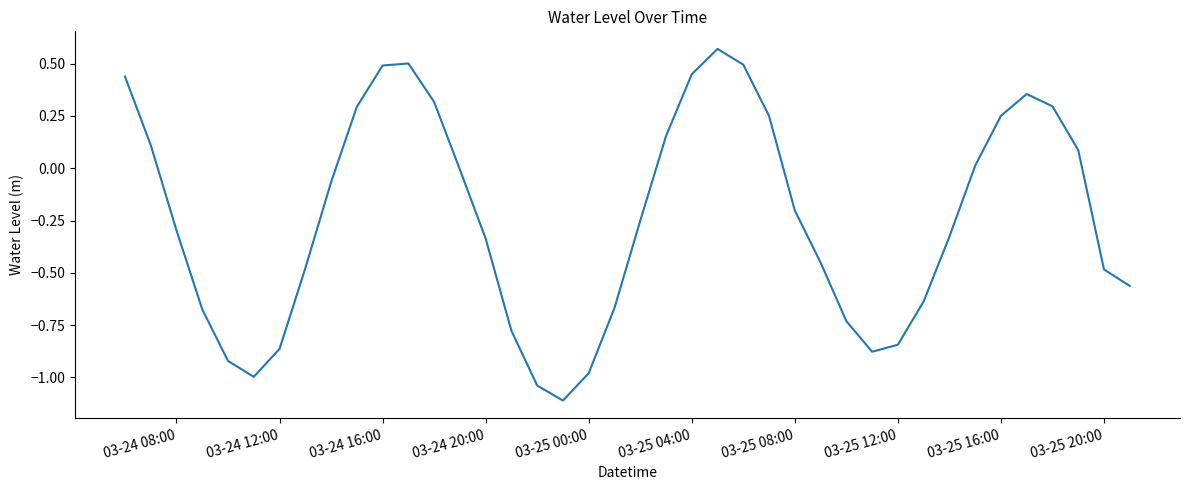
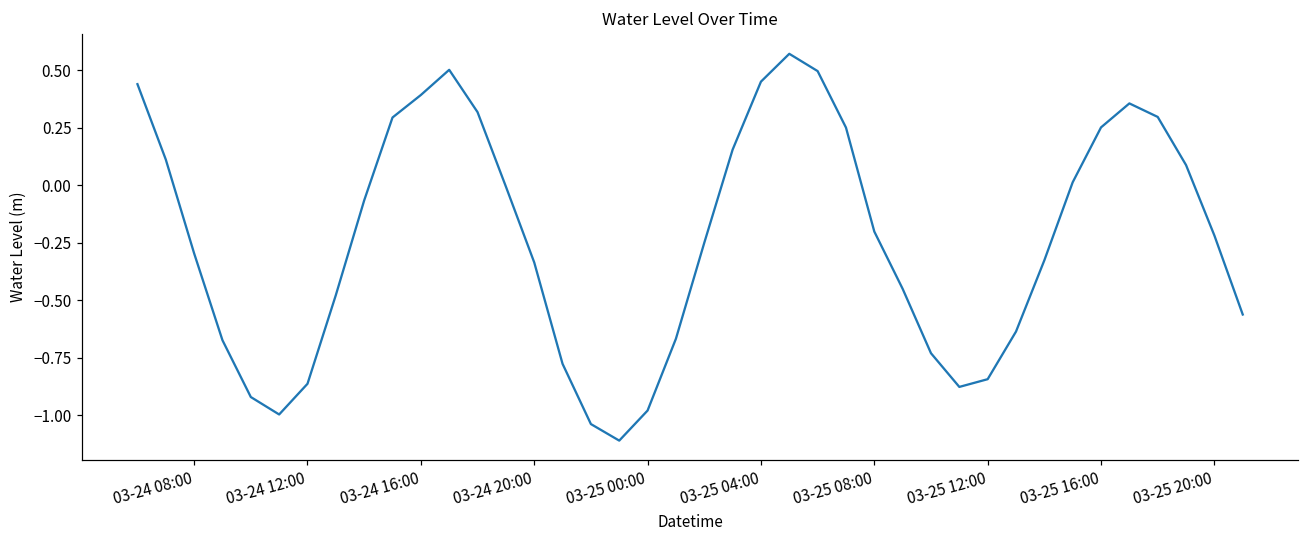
  {
    "03-24 08:00": -0.30,
    "03-24 12:00": -0.86,
-   "03-24 16:00": 0.49,
+   "03-24 16:00": 0.39,
    "03-24 20:00": -0.34,
    "03-25 00:00": -0.98,
    "03-25 04:00": 0.45,
    "03-25 08:00": -0.20,
    "03-25 12:00": -0.84,
    "03-25 16:00": 0.25,
-   "03-25 20:00": -0.48
+   "03-25 20:00": -0.22
  }
